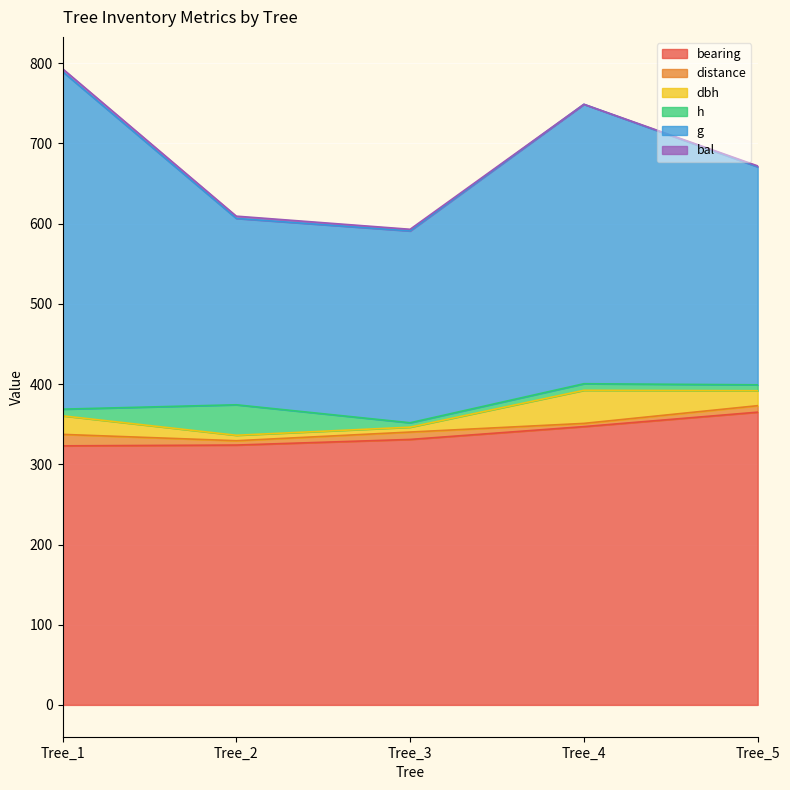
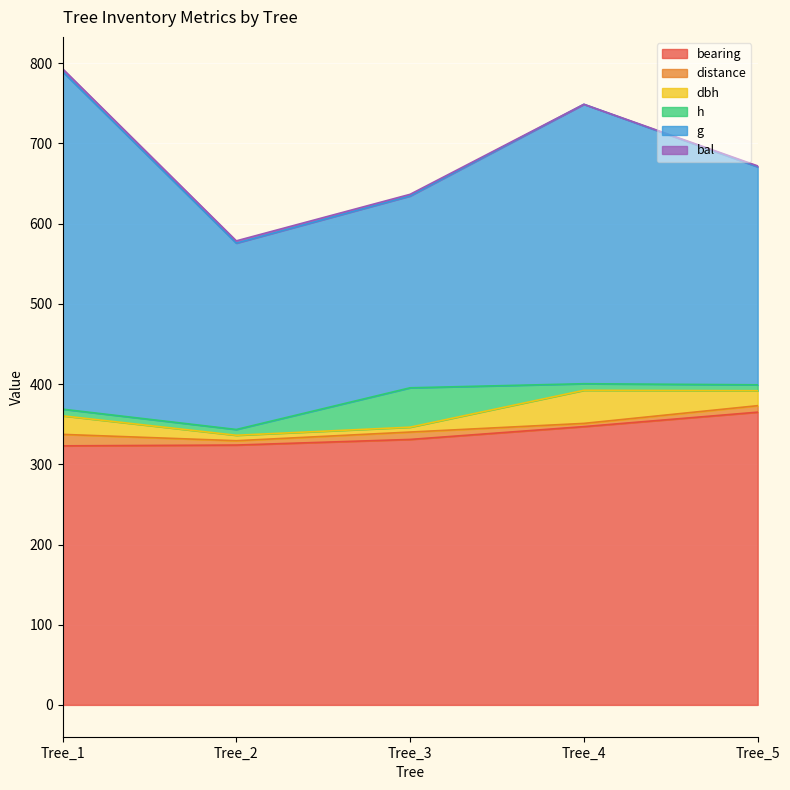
  {
    "dbh": {
      "Tree_1": 20,
      "Tree_2": 10,
      "Tree_3": 10,
      "Tree_4": 40,
      "Tree_5": 20
    },
    "h": {
      "Tree_1": 10,
-     "Tree_2": 40,
-     "Tree_3": 10,
+     "Tree_2": 10,
+     "Tree_3": 50,
      "Tree_4": 10,
      "Tree_5": 10
    },
    "g": {
      "Tree_1": 420
    },
    "bal": {
      "Tree_1": 0
    }
  }
